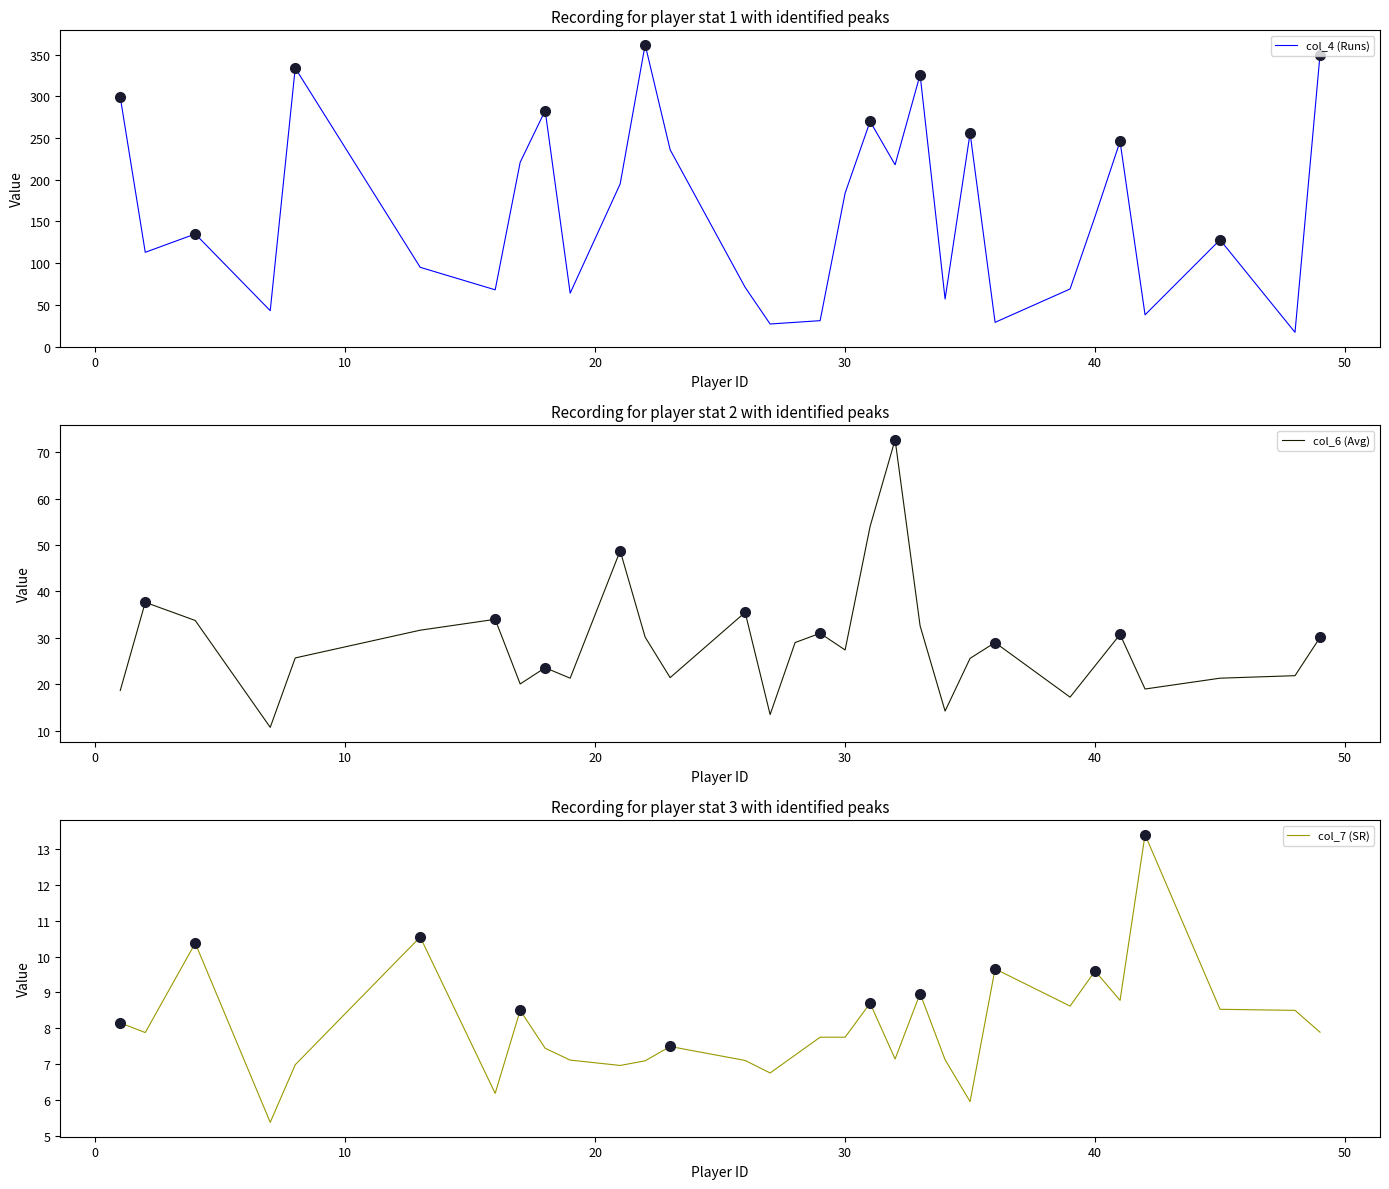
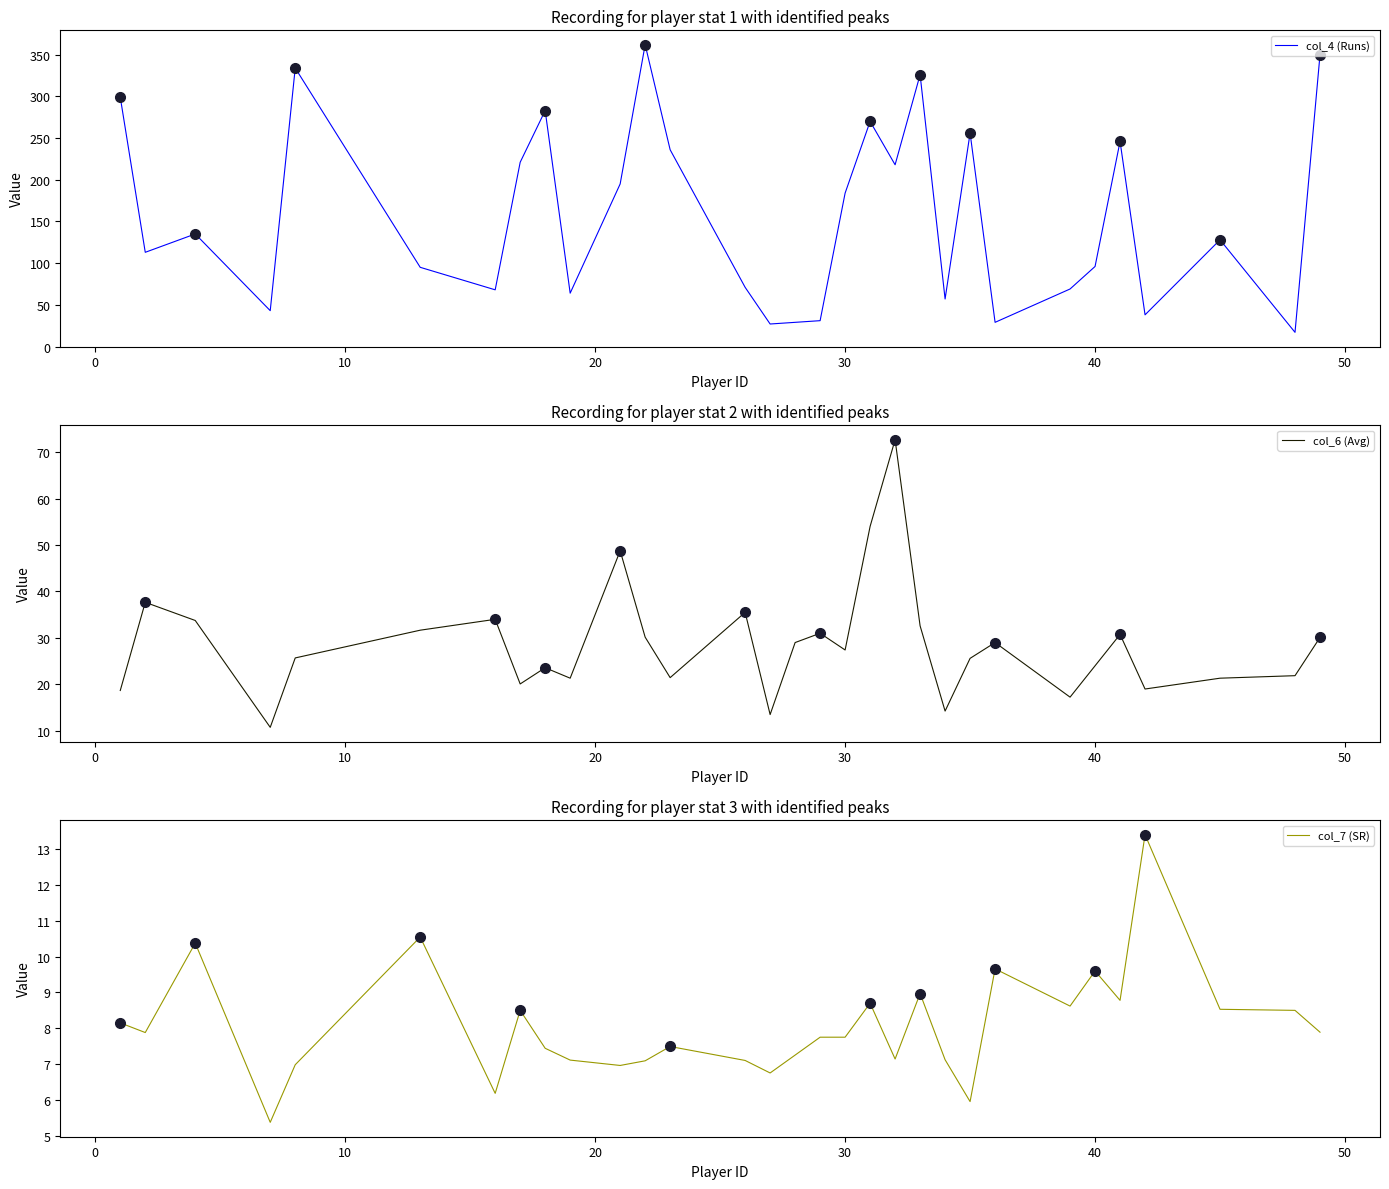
  {
    "Recording for player stat 1 with identified peaks": {
      "col_4 (Runs)": {
        "30": 180,
-       "40": 160
+       "40": 100
      }
    },
    "Recording for player stat 3 with identified peaks": {
      "col_7 (SR)": {
        "30": 7.8
      }
    }
  }
